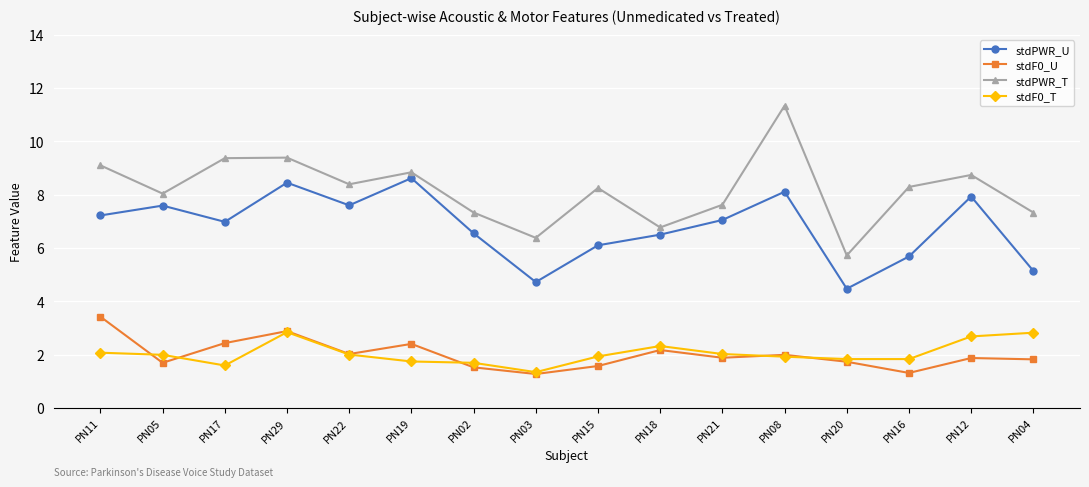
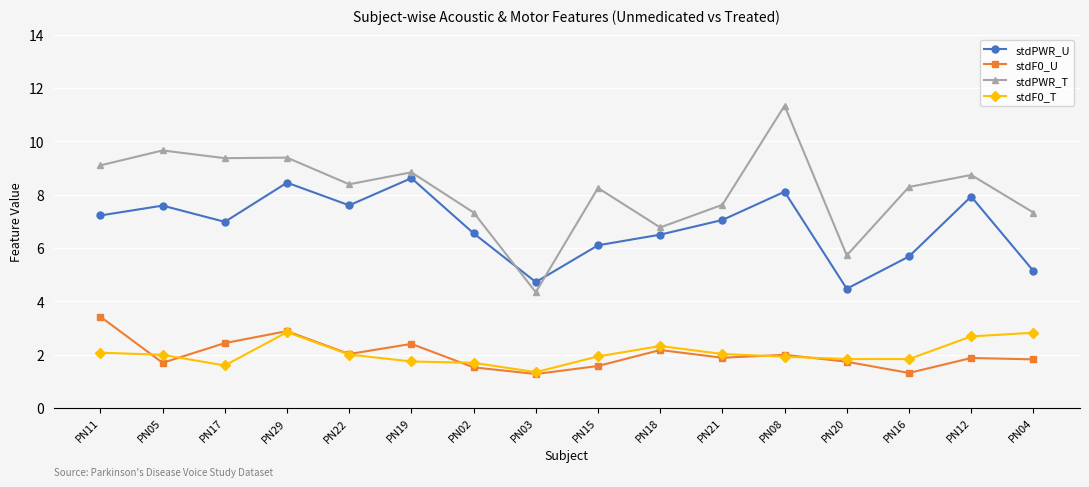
  {
    "stdPWR_U": {
      "PN11": 7.2,
      "PN05": 7.6,
      "PN17": 7.0,
      "PN29": 8.5,
      "PN22": 7.6,
      "PN19": 8.6,
      "PN02": 6.6,
      "PN03": 4.7,
      "PN15": 6.1,
      "PN18": 6.5,
      "PN21": 7.1,
      "PN08": 8.1,
      "PN20": 4.5,
      "PN16": 5.7,
      "PN12": 7.9,
      "PN04": 5.1
    },
    "stdF0_U": {
      "PN11": 3.4,
      "PN05": 1.7,
      "PN17": 2.4,
      "PN19": 2.4,
      "PN02": 1.5,
      "PN15": 1.6,
      "PN18": 2.2,
      "PN21": 1.9,
      "PN20": 1.7,
      "PN16": 1.3,
      "PN12": 1.9,
      "PN04": 1.8
    },
    "stdPWR_T": {
      "PN11": 9.1,
-     "PN05": 8.0,
+     "PN05": 9.7,
      "PN17": 9.4,
      "PN29": 9.4,
      "PN22": 8.4,
      "PN19": 8.8,
      "PN02": 7.3,
-     "PN03": 6.4,
+     "PN03": 4.3,
      "PN15": 8.3,
      "PN18": 6.8,
      "PN21": 7.6,
      "PN08": 11.3,
      "PN20": 5.7,
      "PN16": 8.3,
      "PN12": 8.7,
      "PN04": 7.3
    },
    "stdF0_T": {
      "PN11": 2.1,
      "PN05": 2.0,
      "PN17": 1.6,
      "PN19": 1.7,
      "PN02": 1.7,
      "PN15": 1.9,
      "PN18": 2.3,
      "PN21": 2.0,
      "PN20": 1.8,
      "PN16": 1.8,
      "PN12": 2.7,
      "PN04": 2.8
    }
  }
